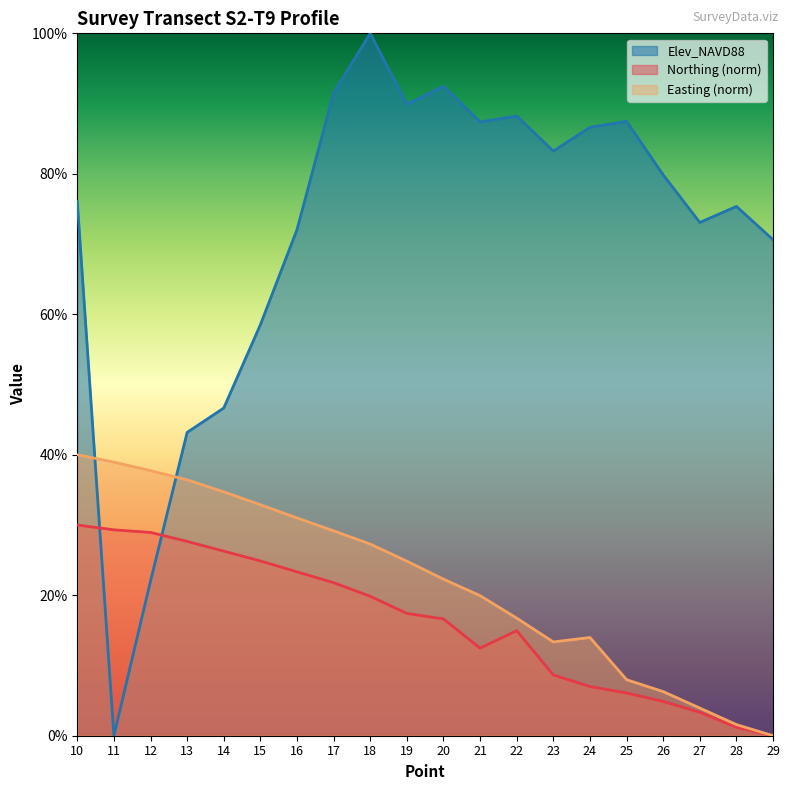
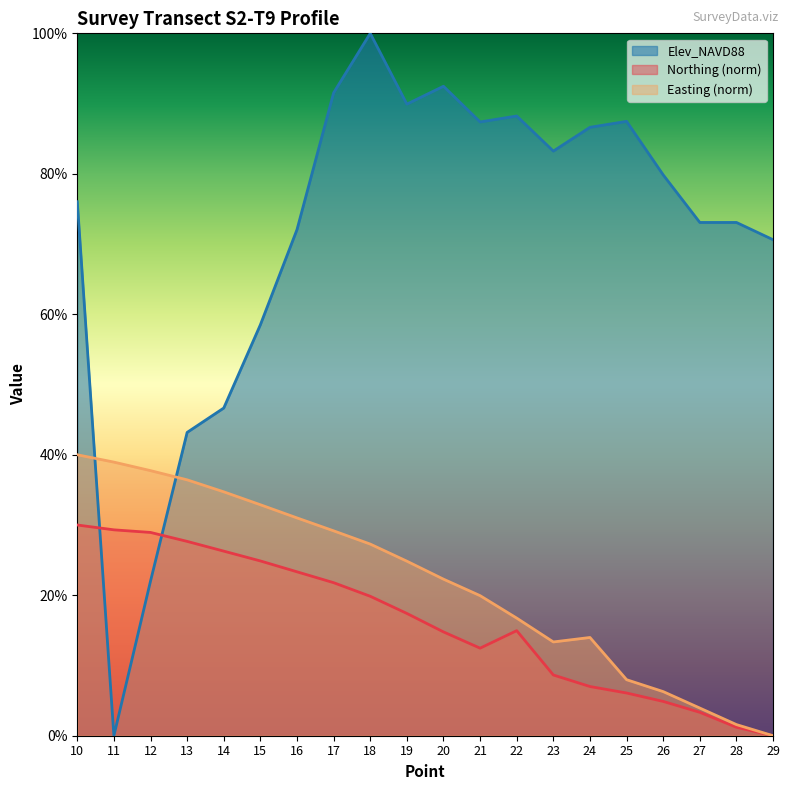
  {
    "Elev_NAVD88": {
      "10": "76%",
      "11": "0%",
      "12": "22%",
      "13": "43%",
      "14": "47%",
      "15": "59%",
      "16": "72%",
      "17": "92%",
      "18": "100%",
      "19": "90%",
      "20": "92%",
      "21": "87%",
      "22": "88%",
      "23": "83%",
      "24": "87%",
      "25": "87%",
      "26": "80%",
      "27": "73%",
-     "28": "75%",
+     "28": "73%",
      "29": "71%"
    },
    "Northing (norm)": {
      "10": "30%",
      "11": "29%",
      "12": "29%",
      "13": "28%",
      "14": "26%",
      "15": "25%",
      "16": "23%",
      "17": "22%",
      "18": "20%",
      "19": "17%",
-     "20": "17%",
+     "20": "15%",
      "21": "12%",
      "22": "15%",
      "23": "9%",
      "24": "7%",
      "25": "6%",
      "26": "5%",
      "27": "3%",
      "28": "1%"
    },
    "Easting (norm)": {
      "10": "40%",
      "11": "39%",
      "12": "38%",
      "13": "36%",
      "14": "35%",
      "15": "33%",
      "16": "31%",
      "17": "29%",
      "18": "27%",
      "19": "25%",
      "20": "22%",
      "21": "20%",
      "22": "17%",
      "23": "13%",
      "24": "14%",
      "25": "8%",
      "26": "6%",
      "27": "4%",
      "28": "2%"
    }
  }
